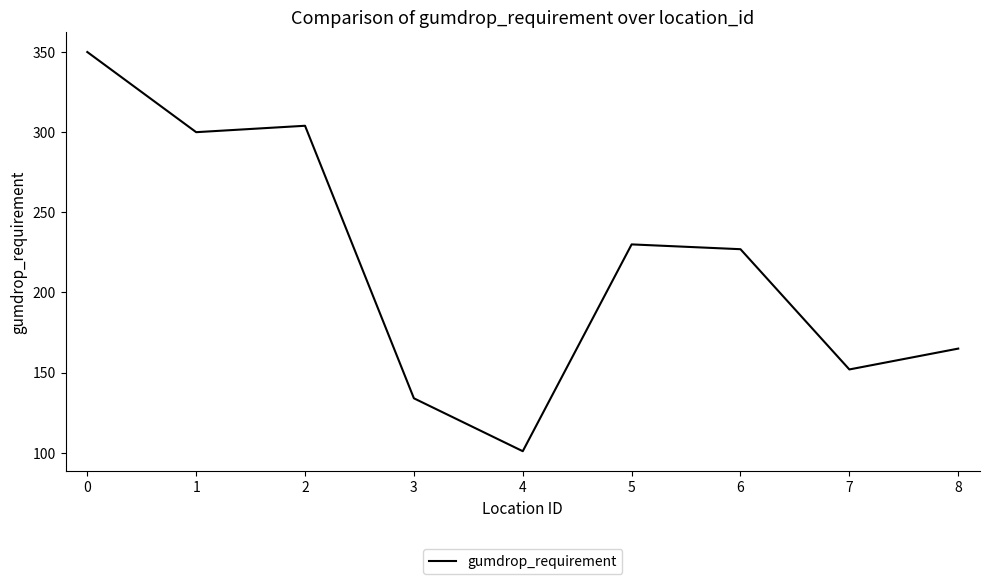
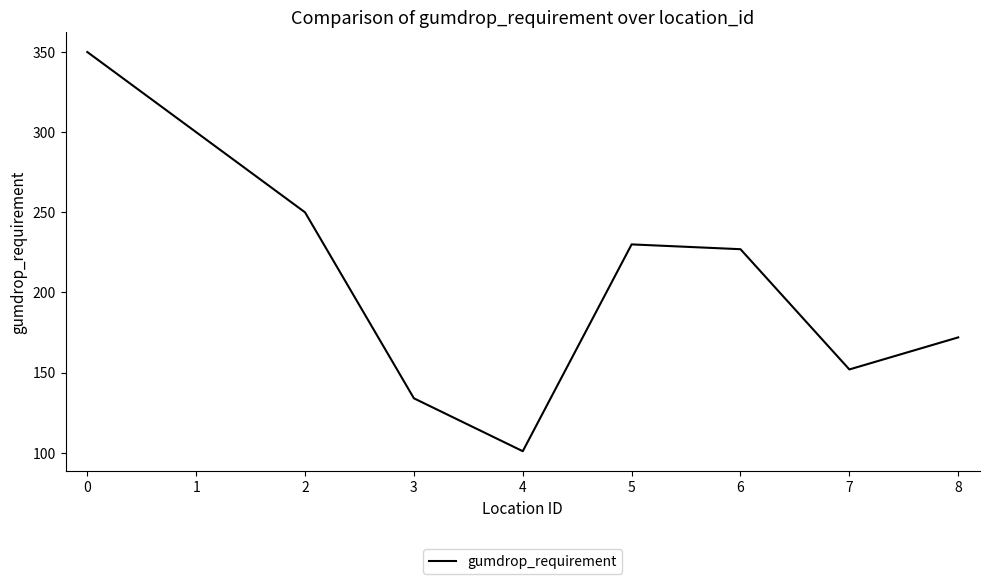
  {
    "0": 350,
    "1": 300,
-   "2": 304,
+   "2": 250,
    "3": 134,
    "4": 101,
    "5": 230,
    "6": 227,
    "7": 152,
-   "8": 165
+   "8": 172
  }
